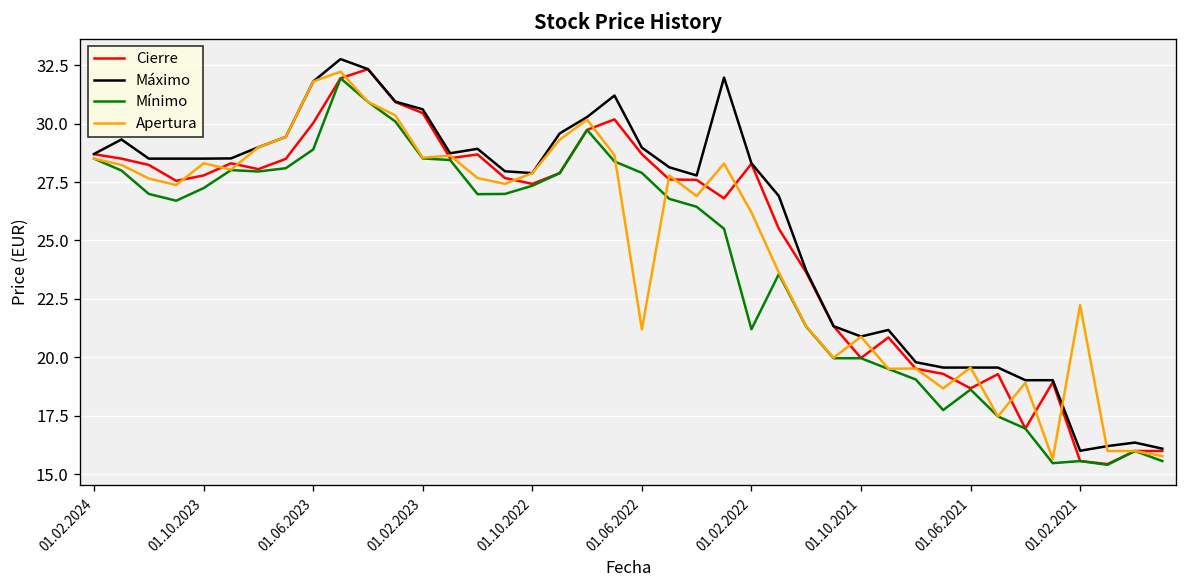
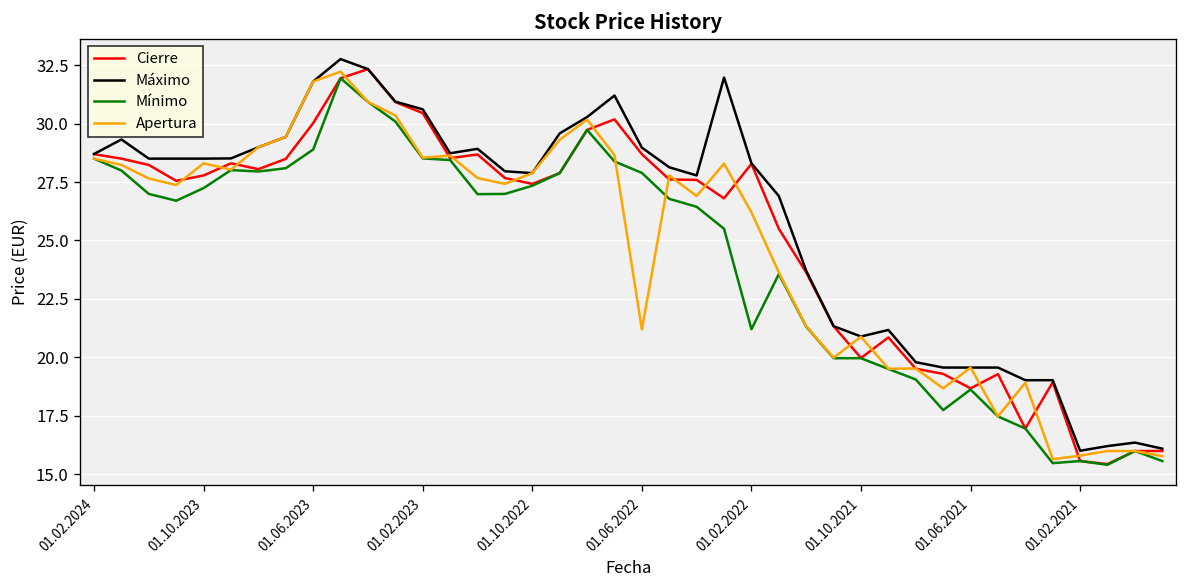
  {
    "Cierre": {
      "01.10.2023": 27.8,
      "01.06.2023": 30.0,
      "01.02.2023": 30.5,
      "01.06.2022": 28.7
    },
    "Máximo": {
      "01.10.2023": 28.5,
      "01.02.2023": 30.6,
      "01.06.2022": 29.0,
      "01.02.2021": 16.0
    },
    "Mínimo": {
      "01.10.2023": 27.2,
      "01.06.2023": 28.9,
      "01.06.2022": 27.9,
      "01.02.2022": 21.2
    },
    "Apertura": {
      "01.10.2023": 28.3,
      "01.06.2022": 21.2,
      "01.02.2022": 26.2,
-     "01.02.2021": 22.2
+     "01.02.2021": 15.8
    }
  }
